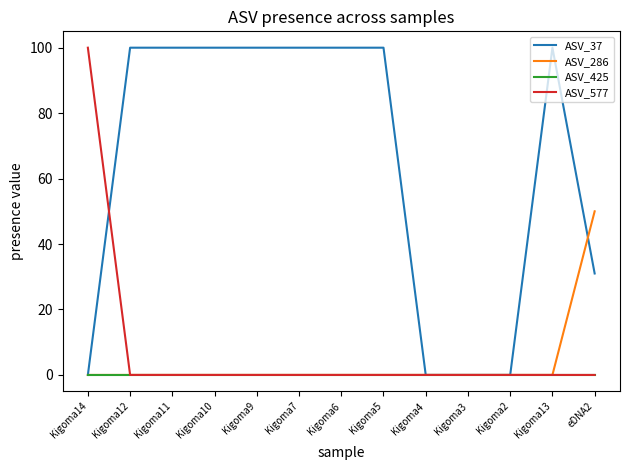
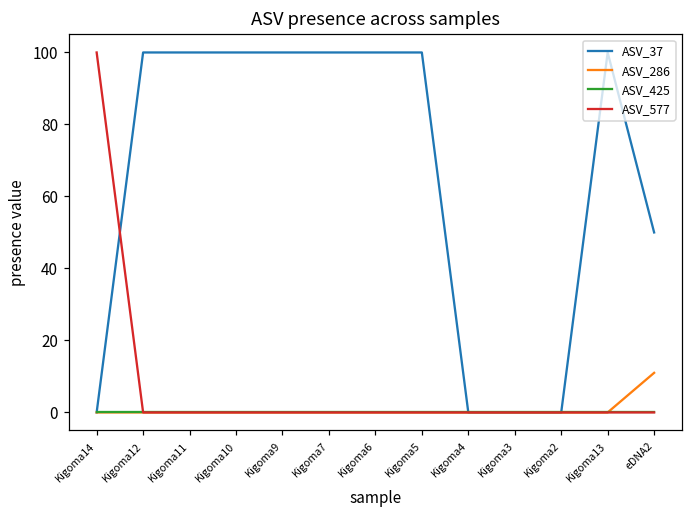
  {
    "ASV_37": {
      "Kigoma12": 100,
      "Kigoma11": 100,
      "Kigoma10": 100,
      "Kigoma9": 100,
      "Kigoma7": 100,
      "Kigoma6": 100,
      "Kigoma5": 100,
-     "eDNA2": 31
+     "eDNA2": 50
    },
    "ASV_286": {
-     "eDNA2": 50
+     "eDNA2": 11
    },
    "ASV_577": {
      "Kigoma14": 100
    }
  }
